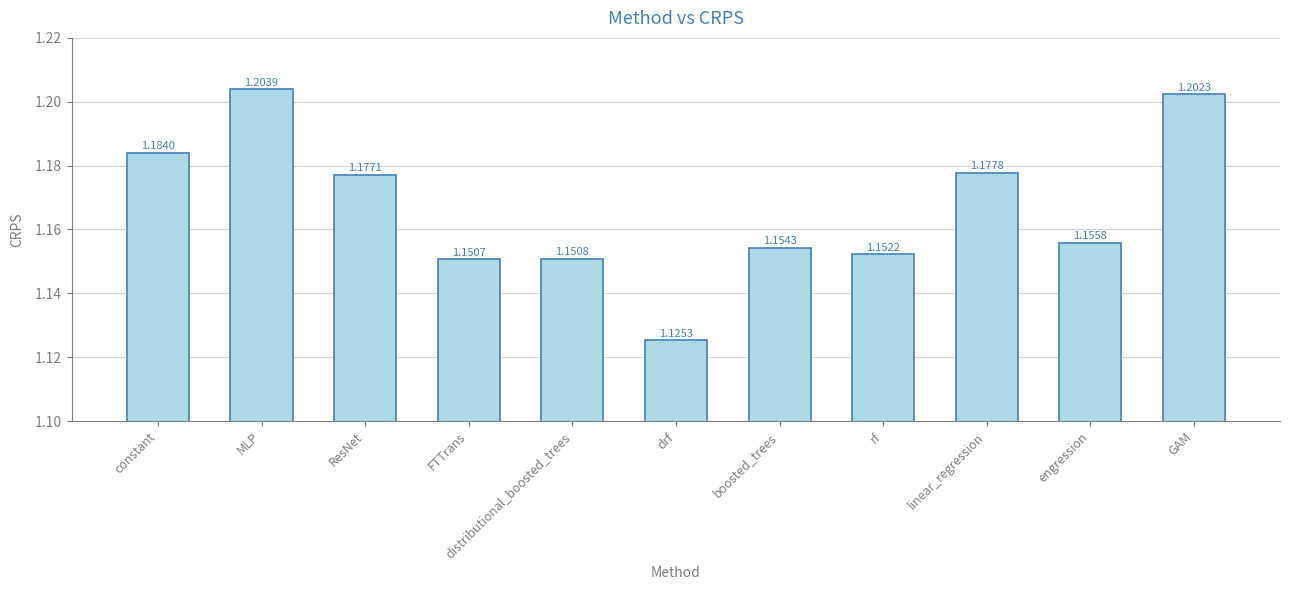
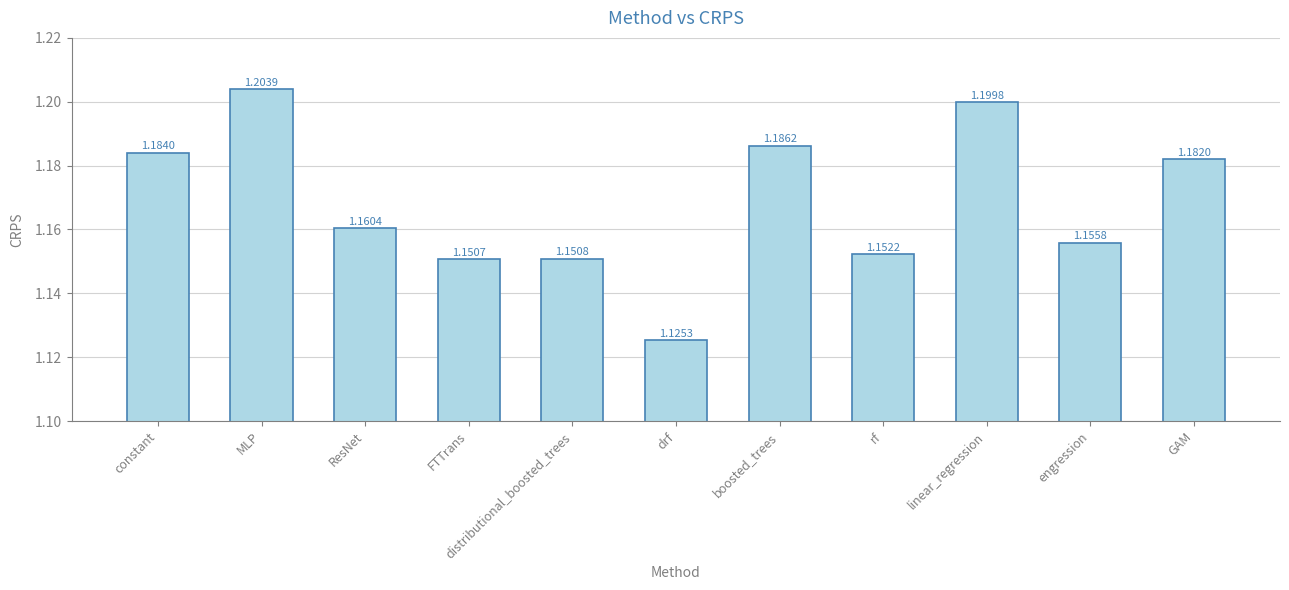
  {
    "constant": 1.1840,
    "MLP": 1.2039,
-   "ResNet": 1.1771,
+   "ResNet": 1.1604,
    "FTTrans": 1.1507,
    "distributional_boosted_trees": 1.1508,
    "drf": 1.1253,
-   "boosted_trees": 1.1543,
+   "boosted_trees": 1.1862,
    "rf": 1.1522,
-   "linear_regression": 1.1778,
+   "linear_regression": 1.1998,
    "engression": 1.1558,
-   "GAM": 1.2023
+   "GAM": 1.1820
  }
